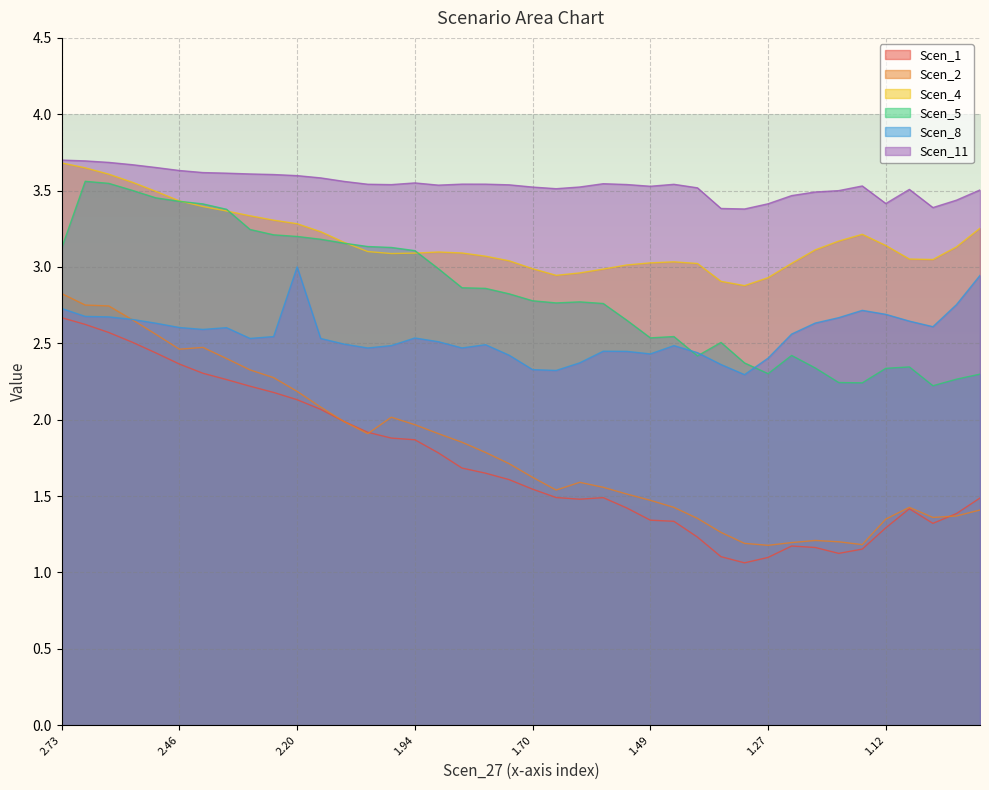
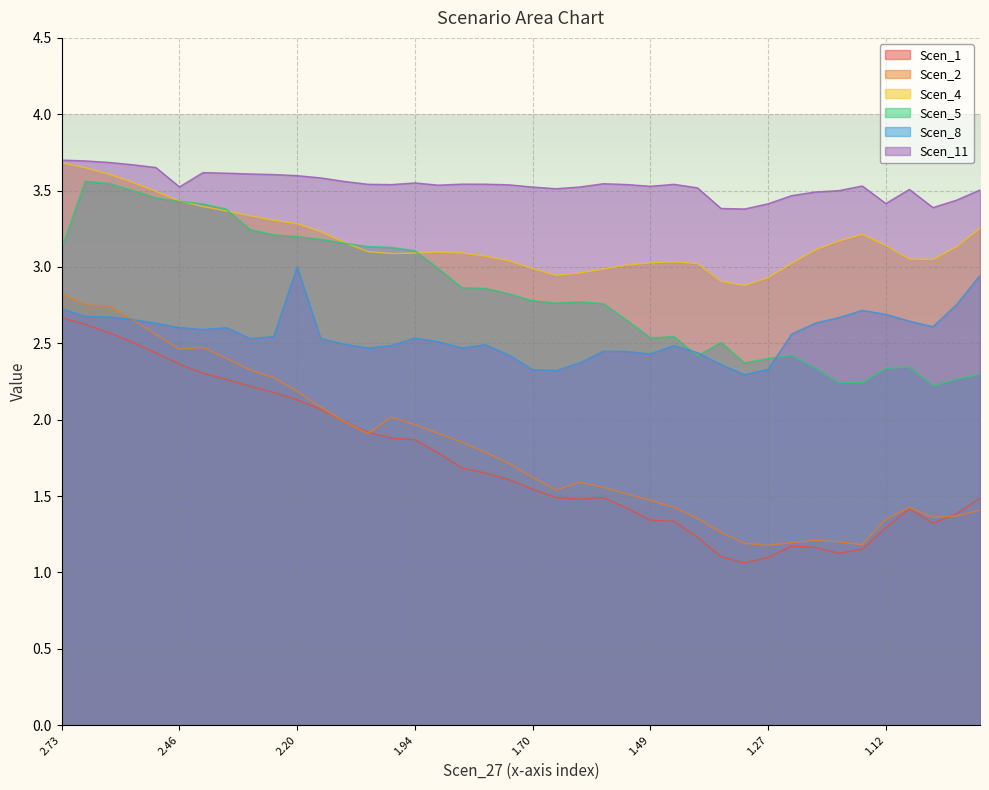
  {
    "Scen_5": {
      "2.73": 3.12,
      "2.20": 3.20,
      "1.70": 2.78,
      "1.49": 2.54,
-     "1.27": 2.30,
+     "1.27": 2.40,
      "1.12": 2.34
    },
    "Scen_8": {
      "2.73": 2.73,
      "2.46": 2.60,
      "2.20": 3.00,
      "1.94": 2.54,
      "1.70": 2.33,
      "1.49": 2.43,
-     "1.27": 2.40,
+     "1.27": 2.33,
      "1.12": 2.69
    },
    "Scen_11": {
      "2.73": 3.70,
-     "2.46": 3.63,
+     "2.46": 3.52,
      "2.20": 3.60,
      "1.94": 3.55,
      "1.70": 3.52,
      "1.49": 3.53,
      "1.27": 3.41,
      "1.12": 3.42
    }
  }
